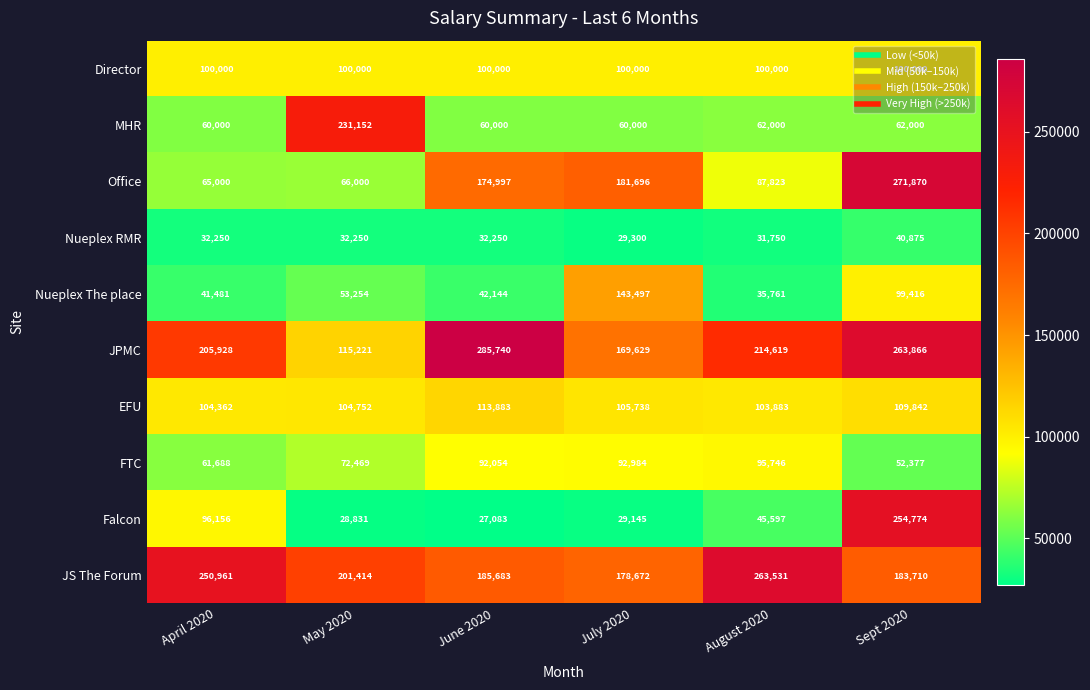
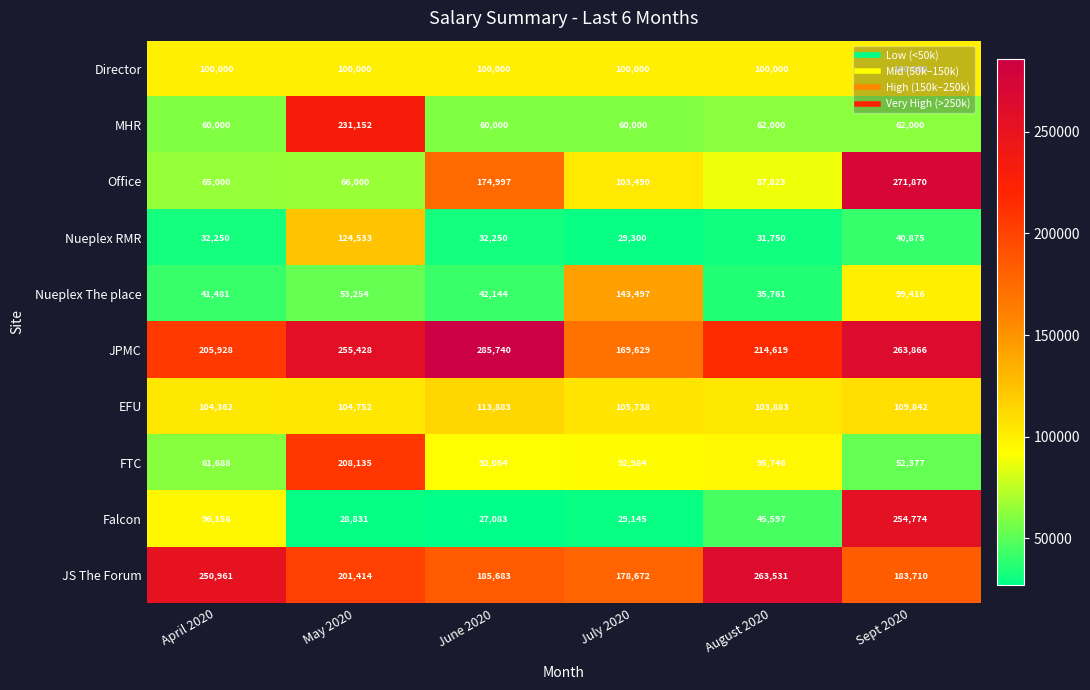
  {
    "Director": {
      "April 2020": "100,000",
      "May 2020": "100,000",
      "June 2020": "100,000",
      "July 2020": "100,000",
      "August 2020": "100,000"
    },
    "MHR": {
      "April 2020": "60,000",
      "May 2020": "231,152",
      "June 2020": "60,000",
      "July 2020": "60,000",
      "August 2020": "62,000",
      "Sept 2020": "62,000"
    },
    "Office": {
      "April 2020": "65,000",
      "May 2020": "66,000",
      "June 2020": "174,997",
-     "July 2020": "181,696",
+     "July 2020": "103,490",
      "August 2020": "87,823",
      "Sept 2020": "271,870"
    },
    "Nueplex RMR": {
      "April 2020": "32,250",
-     "May 2020": "32,250",
+     "May 2020": "124,533",
      "June 2020": "32,250",
      "July 2020": "29,300",
      "August 2020": "31,750",
      "Sept 2020": "40,875"
    },
    "Nueplex The place": {
      "April 2020": "41,481",
      "May 2020": "53,254",
      "June 2020": "42,144",
      "July 2020": "143,497",
      "August 2020": "35,761",
      "Sept 2020": "99,416"
    },
    "JPMC": {
      "April 2020": "205,928",
-     "May 2020": "115,221",
+     "May 2020": "255,428",
      "June 2020": "285,740",
      "July 2020": "169,629",
      "August 2020": "214,619",
      "Sept 2020": "263,866"
    },
    "EFU": {
      "April 2020": "104,362",
      "May 2020": "104,752",
      "June 2020": "113,883",
      "July 2020": "105,738",
      "August 2020": "103,883",
      "Sept 2020": "109,842"
    },
    "FTC": {
      "April 2020": "61,688",
-     "May 2020": "72,469",
+     "May 2020": "208,135",
      "June 2020": "92,054",
      "July 2020": "92,984",
      "August 2020": "95,746",
      "Sept 2020": "52,377"
    },
    "Falcon": {
      "April 2020": "96,156",
      "May 2020": "28,831",
      "June 2020": "27,083",
      "July 2020": "29,145",
      "August 2020": "45,597",
      "Sept 2020": "254,774"
    },
    "JS The Forum": {
      "April 2020": "250,961",
      "May 2020": "201,414",
      "June 2020": "185,683",
      "July 2020": "178,672",
      "August 2020": "263,531",
      "Sept 2020": "183,710"
    }
  }
